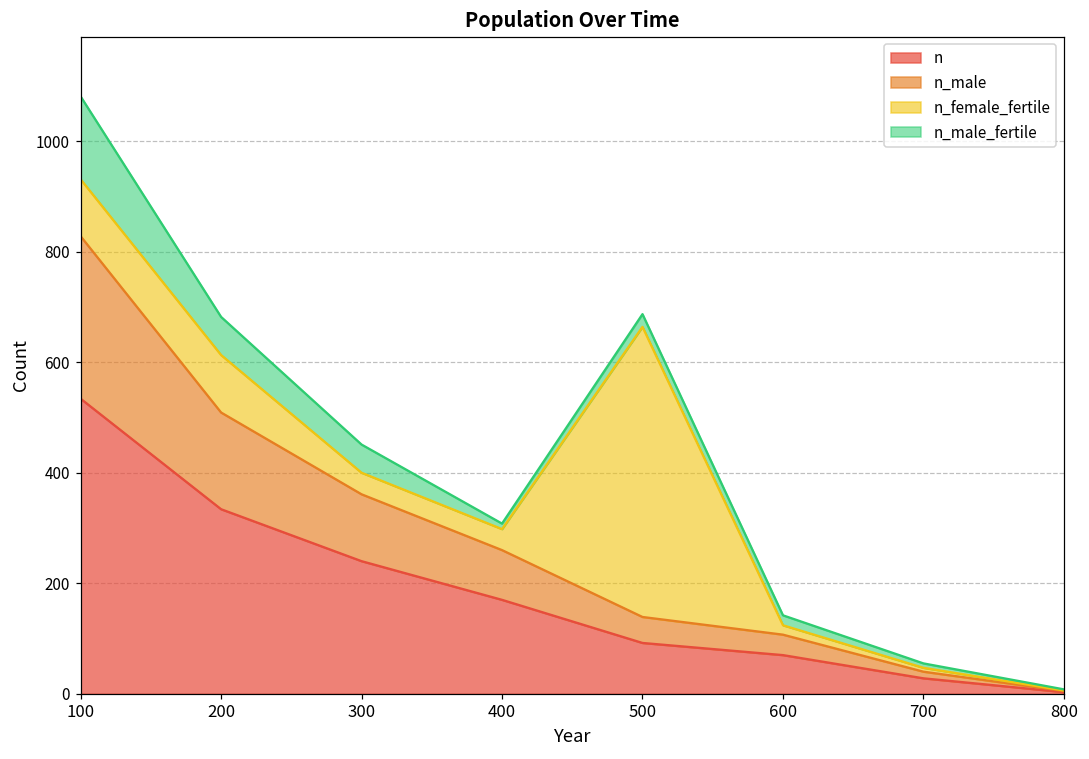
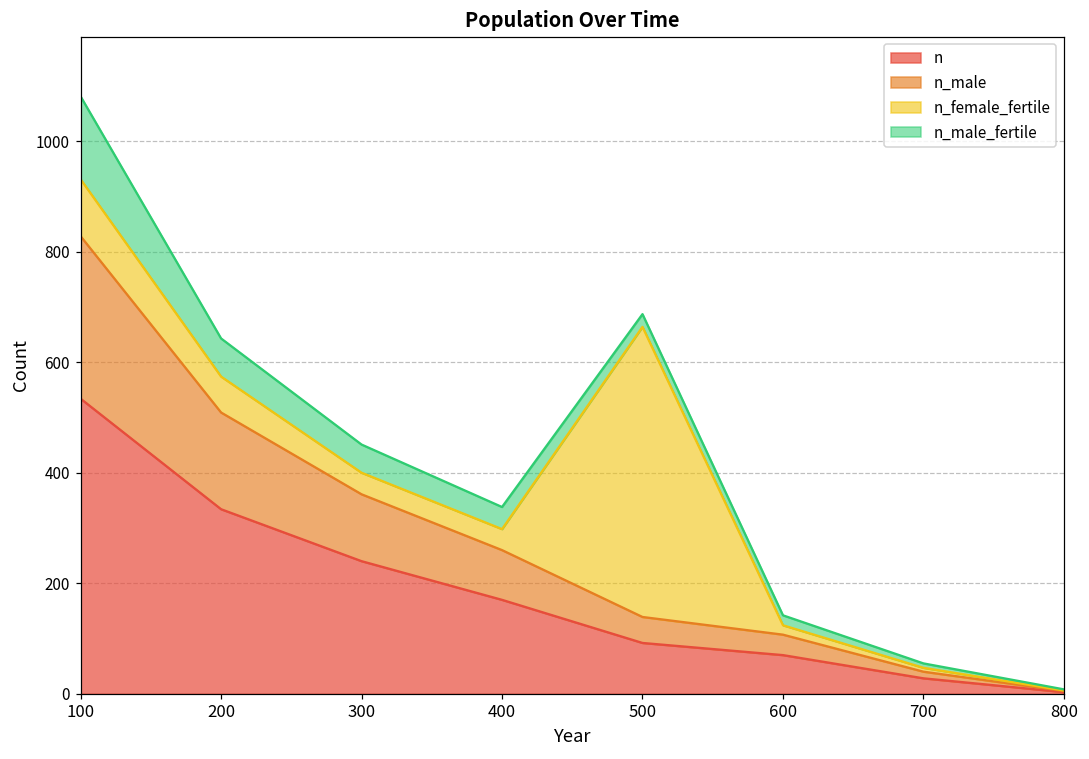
  {
    "n_female_fertile": {
      "100": 100,
-     "200": 100,
+     "200": 70,
      "300": 40,
      "400": 40,
      "500": 530,
      "600": 20,
      "700": 10
    },
    "n_male_fertile": {
      "100": 150,
      "200": 70,
      "300": 50,
-     "400": 10,
+     "400": 40,
      "500": 20,
      "600": 20,
      "700": 10
    }
  }
